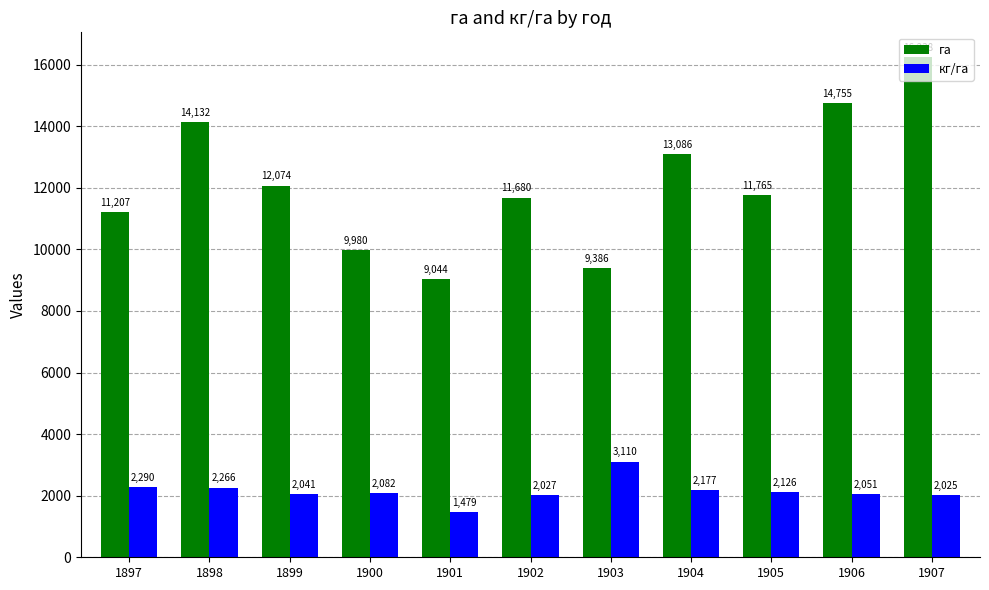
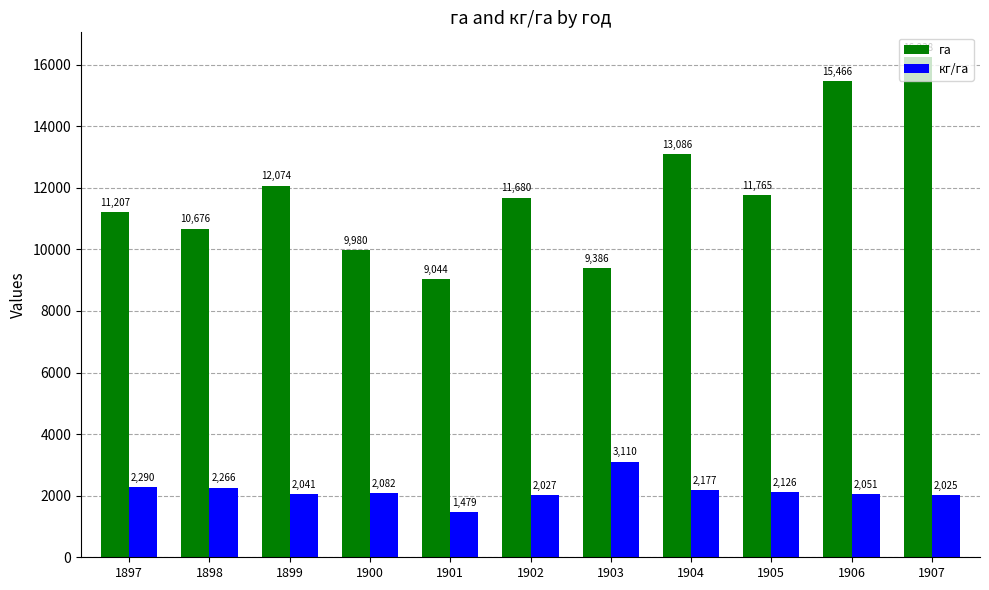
  {
    "га": {
      "1897": "11,207",
-     "1898": "14,132",
+     "1898": "10,676",
      "1899": "12,074",
      "1900": "9,980",
      "1901": "9,044",
      "1902": "11,680",
      "1903": "9,386",
      "1904": "13,086",
      "1905": "11,765",
-     "1906": "14,755"
+     "1906": "15,466"
    },
    "кг/га": {
      "1897": "2,290",
      "1898": "2,266",
      "1899": "2,041",
      "1900": "2,082",
      "1901": "1,479",
      "1902": "2,027",
      "1903": "3,110",
      "1904": "2,177",
      "1905": "2,126",
      "1906": "2,051",
      "1907": "2,025"
    }
  }
